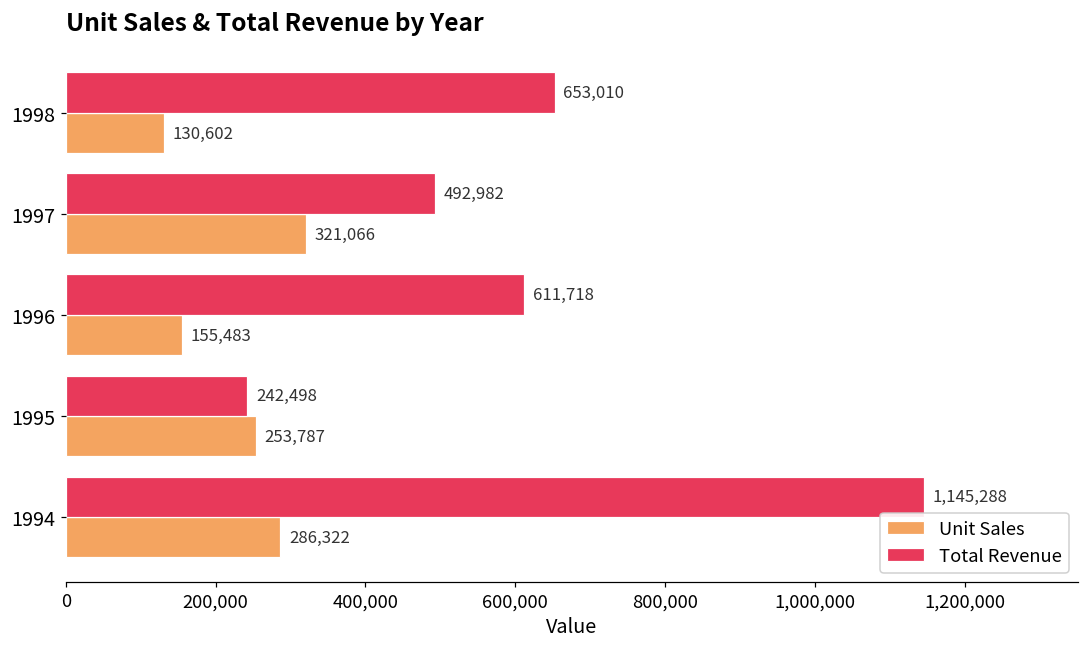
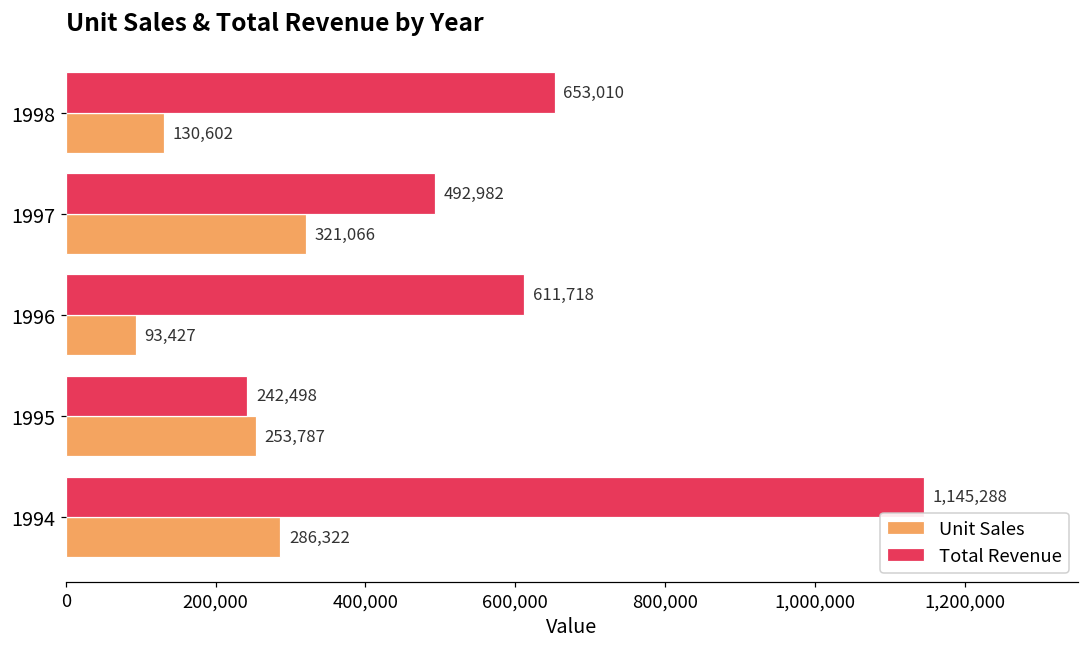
  {
    "Unit Sales": {
      "1998": "130,602",
      "1997": "321,066",
-     "1996": "155,483",
+     "1996": "93,427",
      "1995": "253,787",
      "1994": "286,322"
    },
    "Total Revenue": {
      "1998": "653,010",
      "1997": "492,982",
      "1996": "611,718",
      "1995": "242,498",
      "1994": "1,145,288"
    }
  }
